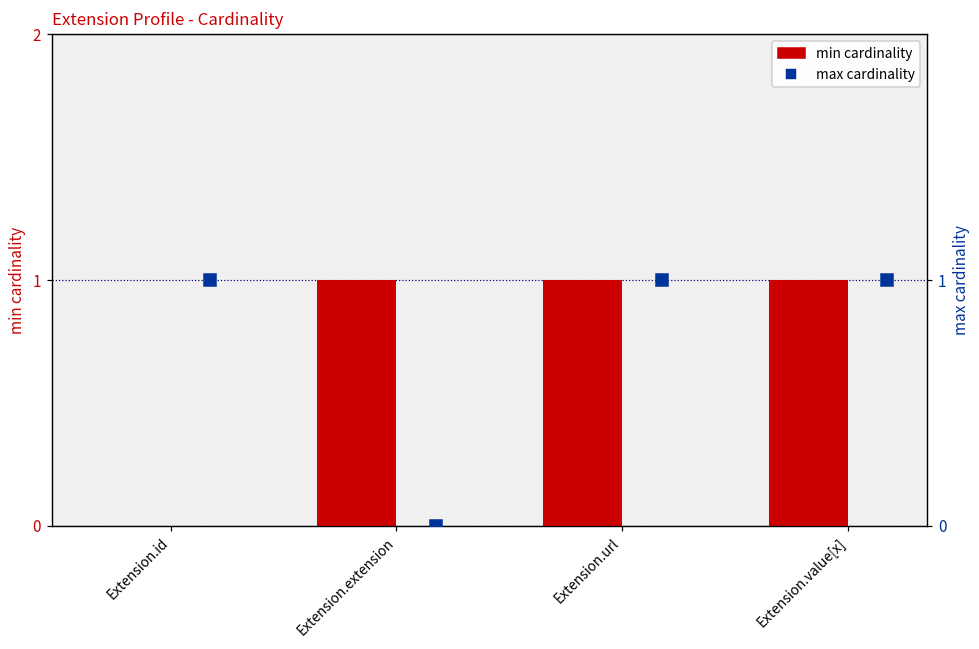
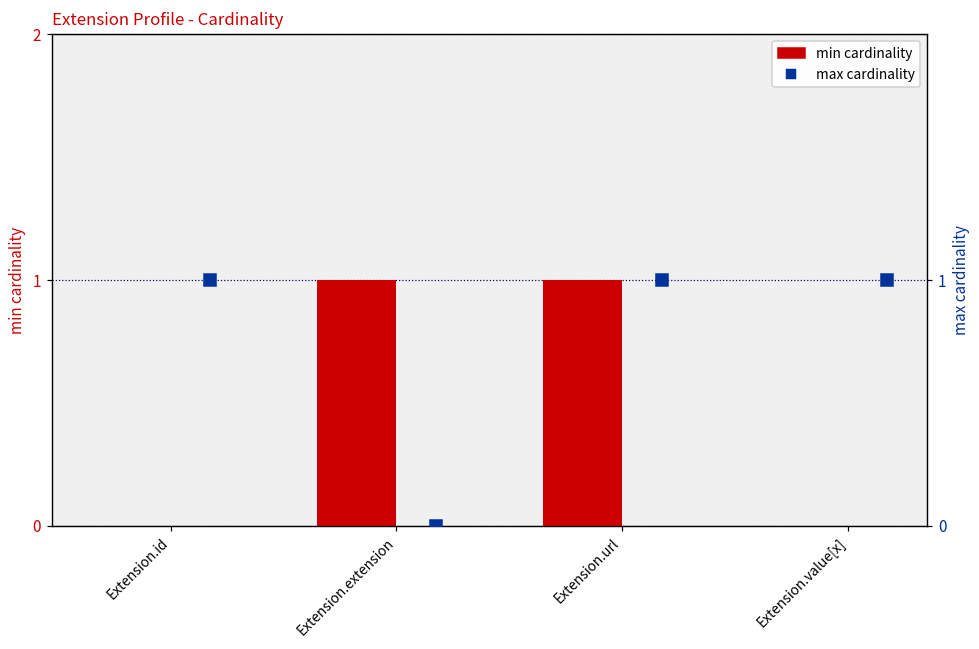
  {
    "min cardinality": {
      "Extension.id": 0,
      "Extension.extension": 1,
      "Extension.url": 1,
-     "Extension.value[x]": 1
+     "Extension.value[x]": 0
    }
  }
